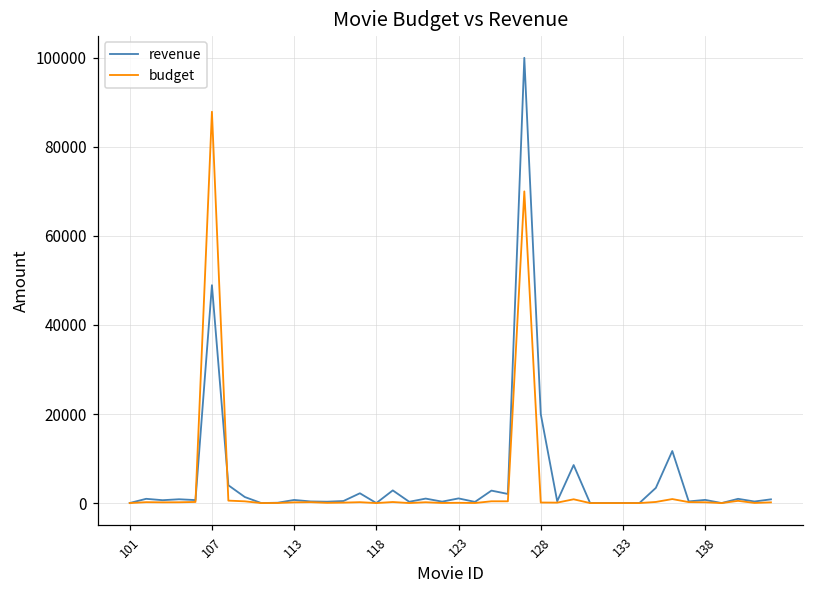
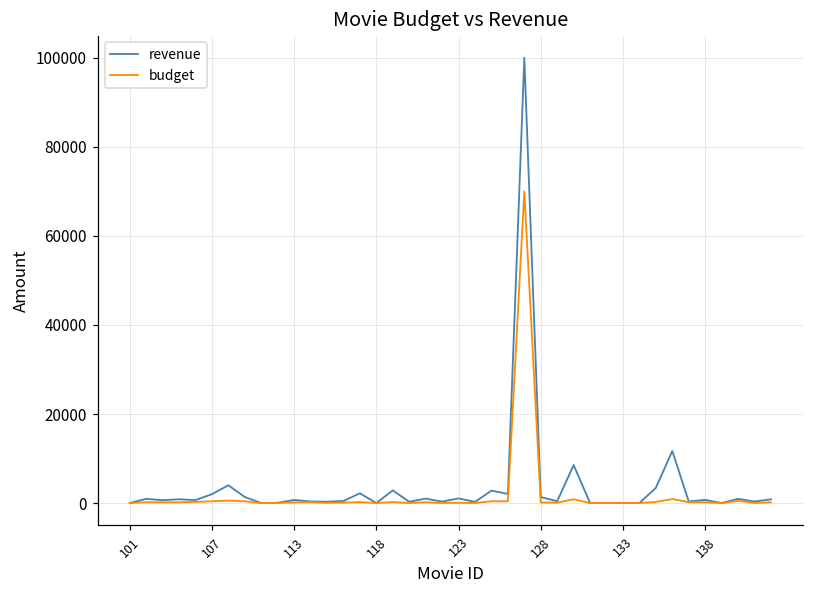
  {
    "revenue": {
-     "107": 49000,
+     "107": 2000,
      "123": 1000,
-     "128": 20000
+     "128": 1000
    },
    "budget": {
-     "107": 88000,
+     "107": 0,
      "123": 0,
      "128": 0
    }
  }
